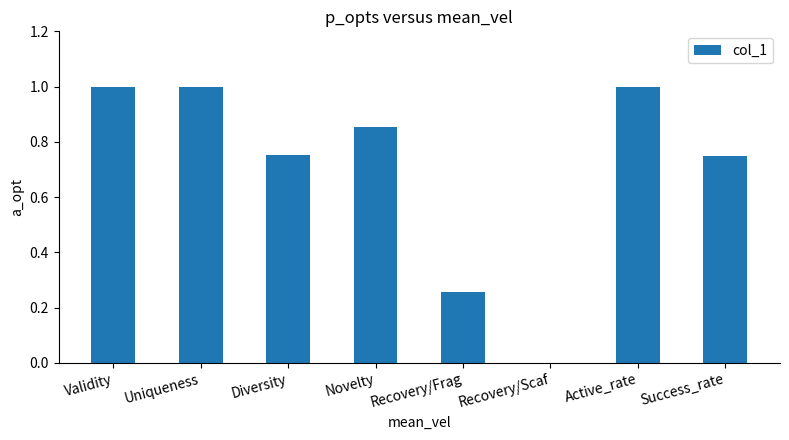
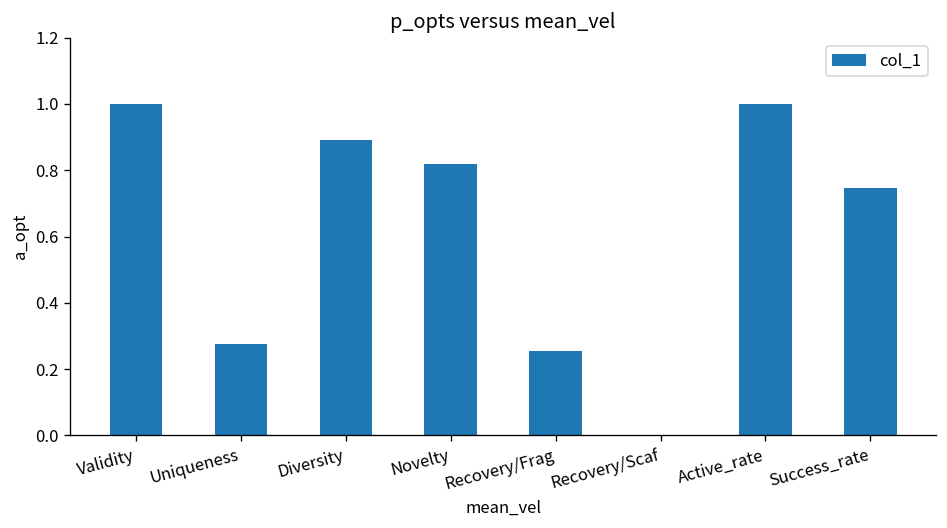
  {
    "Validity": 1.00,
-   "Uniqueness": 1.00,
-   "Diversity": 0.75,
-   "Novelty": 0.85,
+   "Uniqueness": 0.28,
+   "Diversity": 0.89,
+   "Novelty": 0.82,
    "Recovery/Frag": 0.25,
    "Active_rate": 1.00,
    "Success_rate": 0.75
  }
